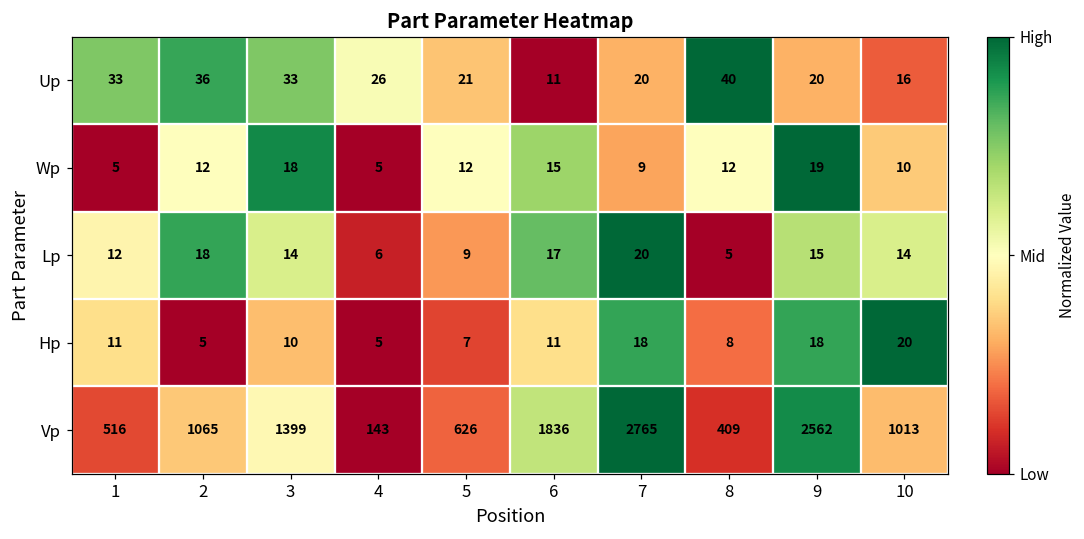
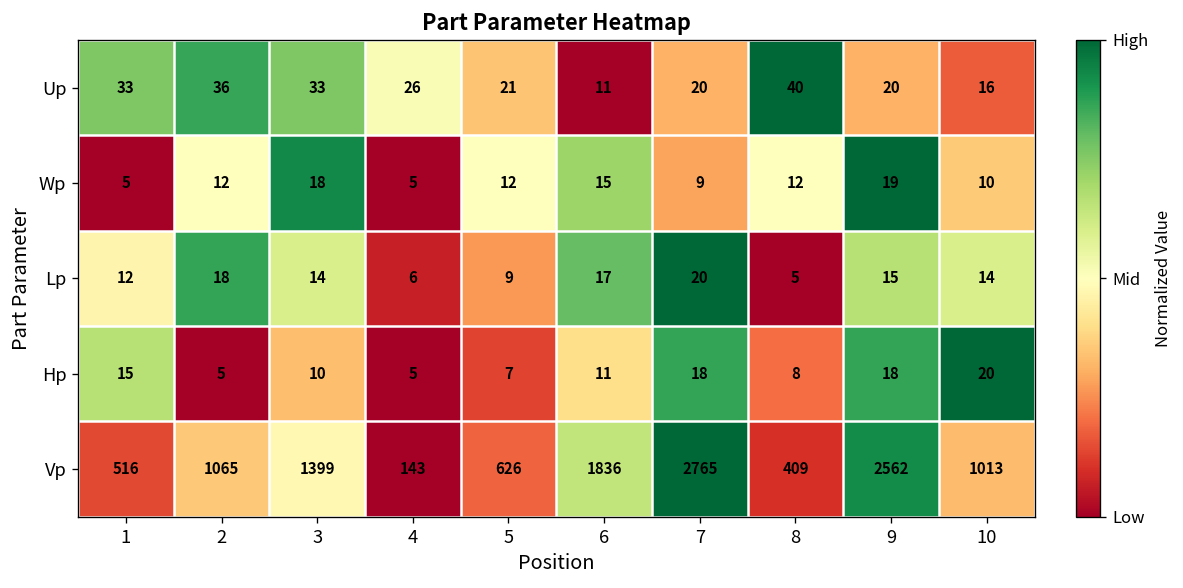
  {
    "Up": {
      "1": 33,
      "2": 36,
      "3": 33,
      "4": 26,
      "5": 21,
      "6": 11,
      "7": 20,
      "8": 40,
      "9": 20,
      "10": 16
    },
    "Wp": {
      "1": 5,
      "2": 12,
      "3": 18,
      "4": 5,
      "5": 12,
      "6": 15,
      "7": 9,
      "8": 12,
      "9": 19,
      "10": 10
    },
    "Lp": {
      "1": 12,
      "2": 18,
      "3": 14,
      "4": 6,
      "5": 9,
      "6": 17,
      "7": 20,
      "8": 5,
      "9": 15,
      "10": 14
    },
    "Hp": {
-     "1": 11,
+     "1": 15,
      "2": 5,
      "3": 10,
      "4": 5,
      "5": 7,
      "6": 11,
      "7": 18,
      "8": 8,
      "9": 18,
      "10": 20
    },
    "Vp": {
      "1": 516,
      "2": 1065,
      "3": 1399,
      "4": 143,
      "5": 626,
      "6": 1836,
      "7": 2765,
      "8": 409,
      "9": 2562,
      "10": 1013
    }
  }
